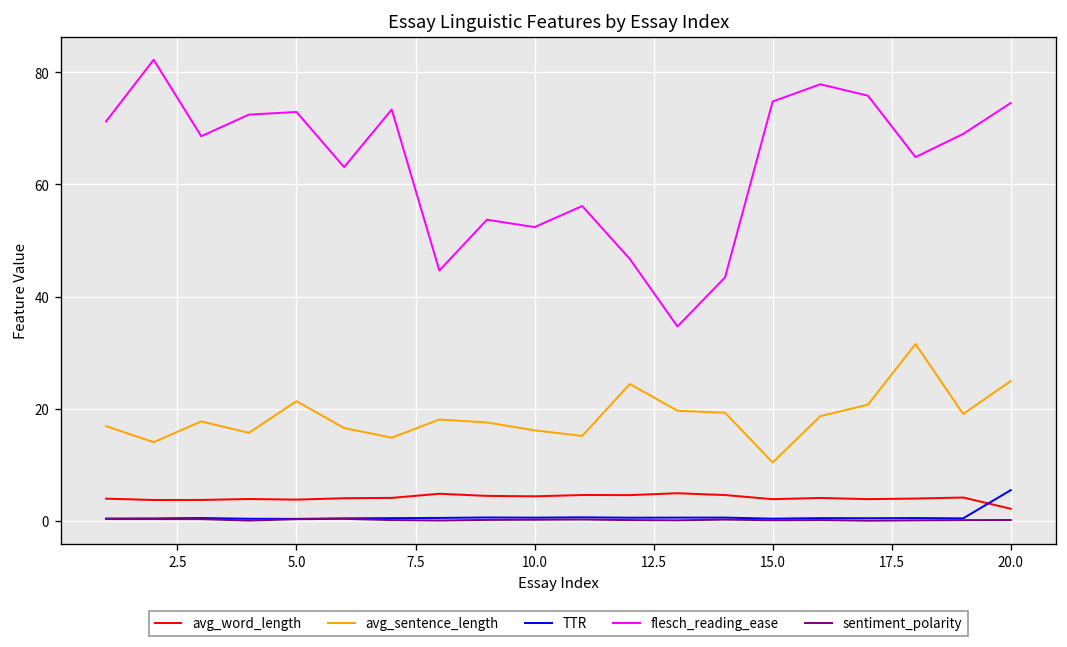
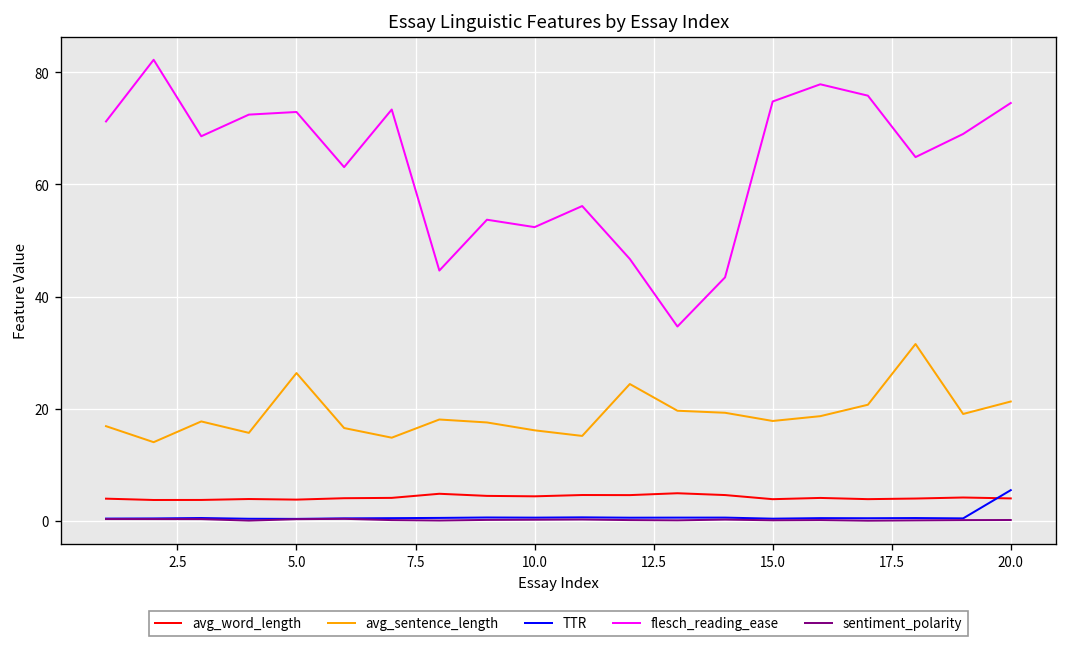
  {
    "avg_word_length": {
      "5.0": 4,
      "10.0": 4,
      "15.0": 4,
-     "20.0": 2
+     "20.0": 4
    },
    "avg_sentence_length": {
-     "5.0": 21,
+     "5.0": 26,
      "10.0": 16,
-     "15.0": 10,
-     "20.0": 25
+     "15.0": 18,
+     "20.0": 21
    },
    "TTR": {
      "20.0": 5
    },
    "flesch_reading_ease": {
      "5.0": 73,
      "10.0": 52,
      "15.0": 75,
      "20.0": 75
    },
    "sentiment_polarity": {
      "20.0": 0
    }
  }
